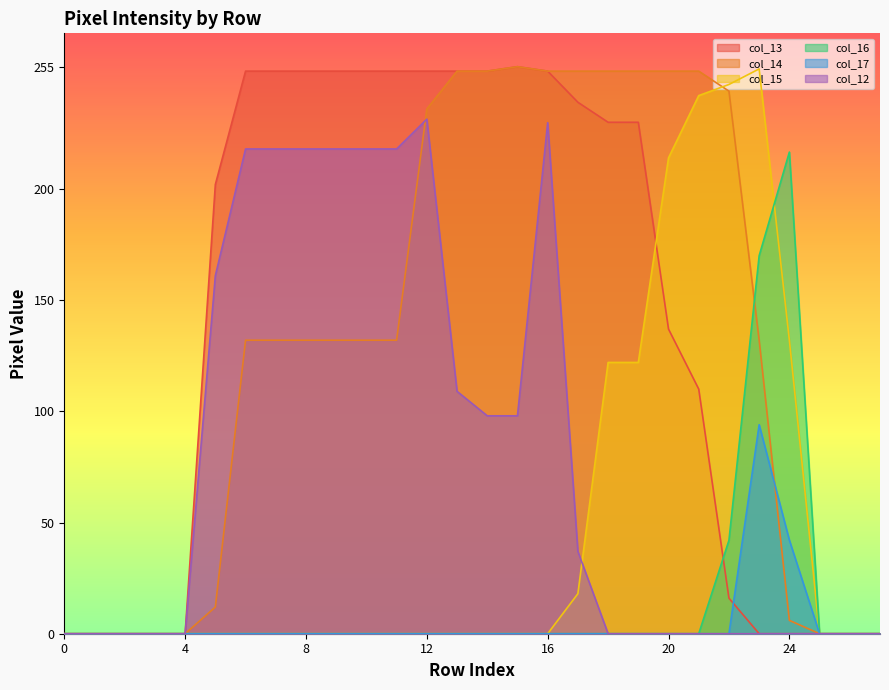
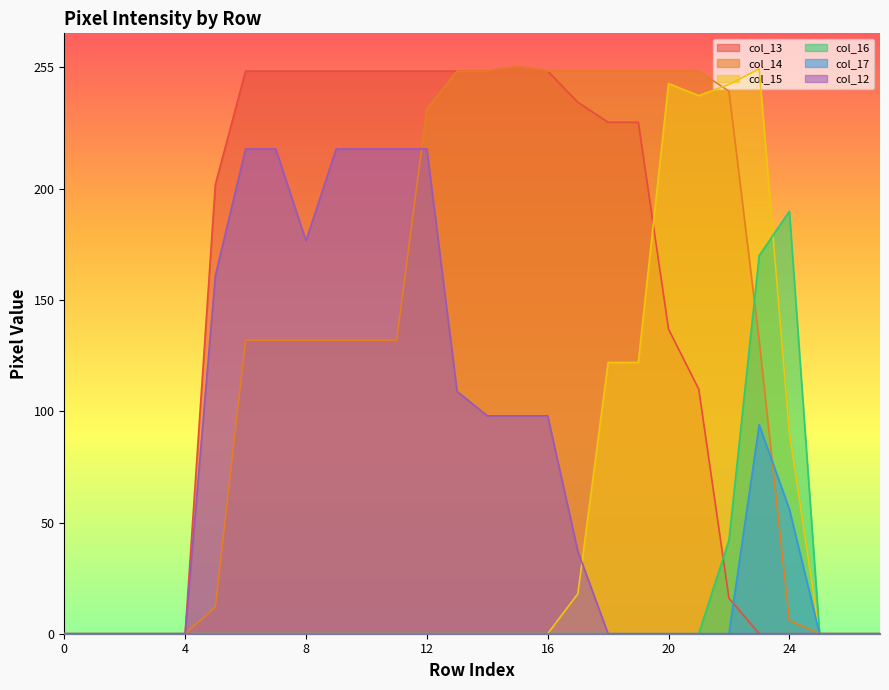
  {
    "col_15": {
-     "20": 214,
-     "24": 132
+     "20": 247,
+     "24": 91
    },
    "col_16": {
-     "24": 217
+     "24": 190
    },
    "col_17": {
-     "24": 42
+     "24": 56
    },
    "col_12": {
-     "8": 218,
-     "12": 231,
-     "16": 230
+     "8": 177,
+     "12": 218,
+     "16": 98
    }
  }
